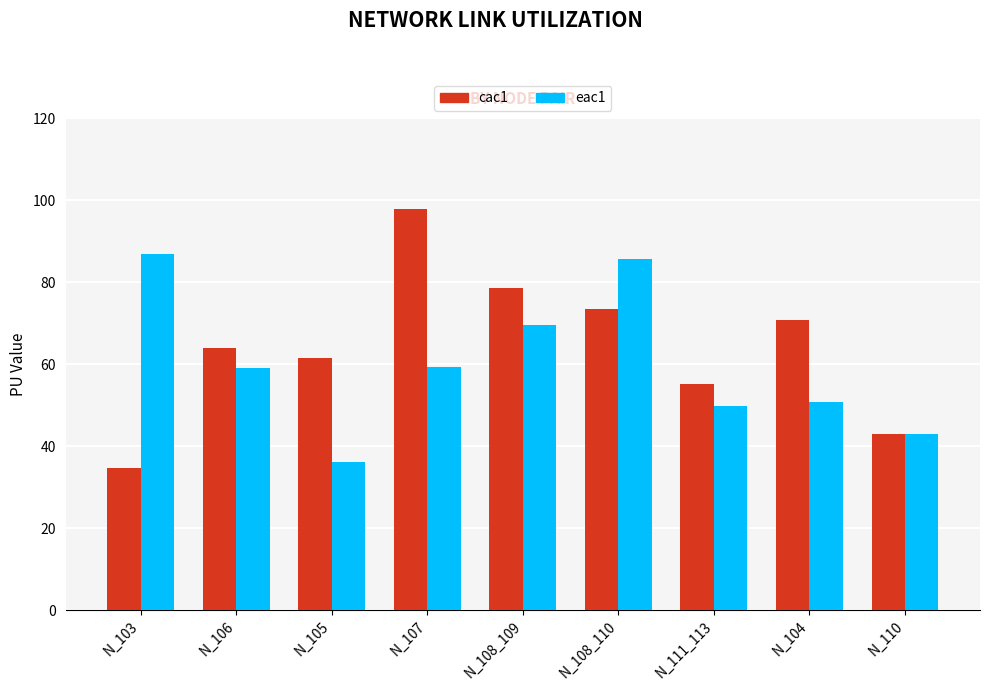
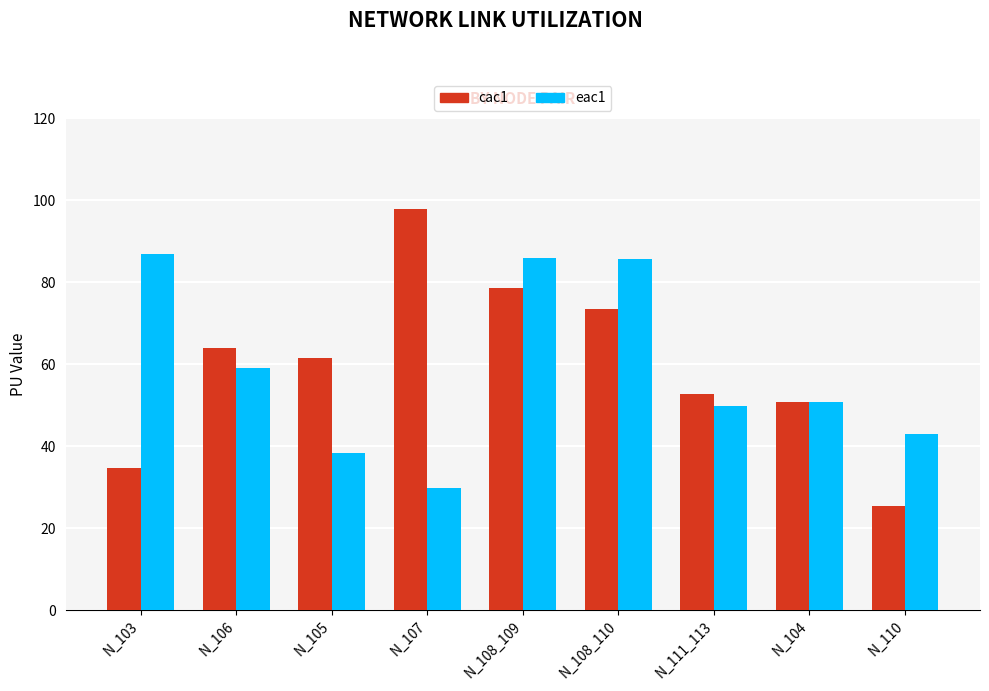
  {
    "cac1": {
      "N_103": 35,
      "N_106": 64,
      "N_105": 61,
      "N_107": 98,
      "N_108_109": 79,
      "N_108_110": 73,
-     "N_111_113": 55,
-     "N_104": 71,
-     "N_110": 43
+     "N_111_113": 53,
+     "N_104": 51,
+     "N_110": 25
    },
    "eac1": {
      "N_103": 87,
      "N_106": 59,
-     "N_105": 36,
-     "N_107": 59,
-     "N_108_109": 69,
+     "N_105": 38,
+     "N_107": 30,
+     "N_108_109": 86,
      "N_108_110": 86,
      "N_111_113": 50,
      "N_104": 51,
      "N_110": 43
    }
  }
